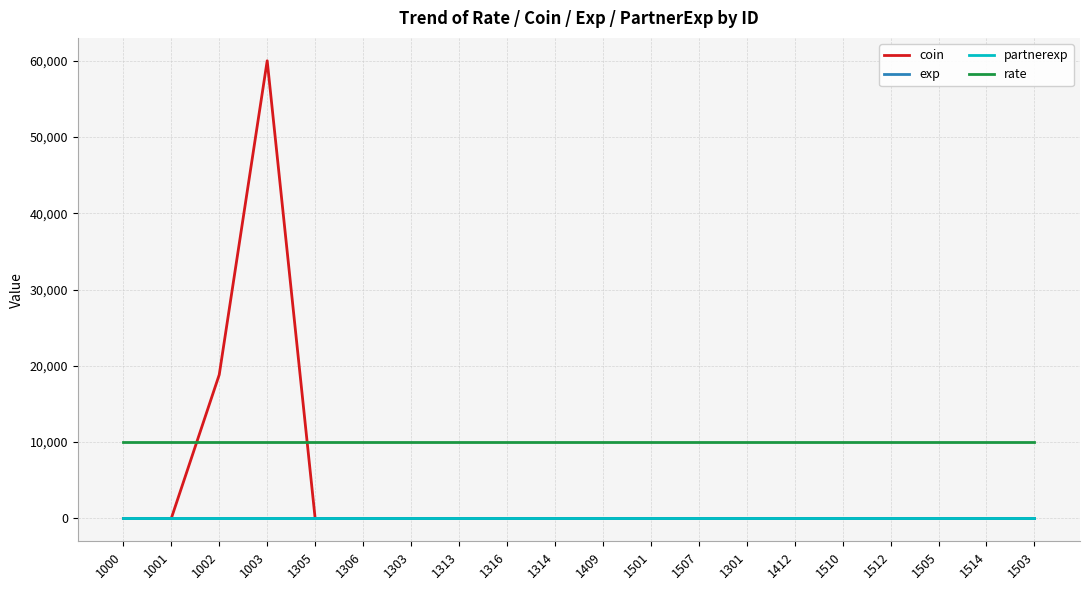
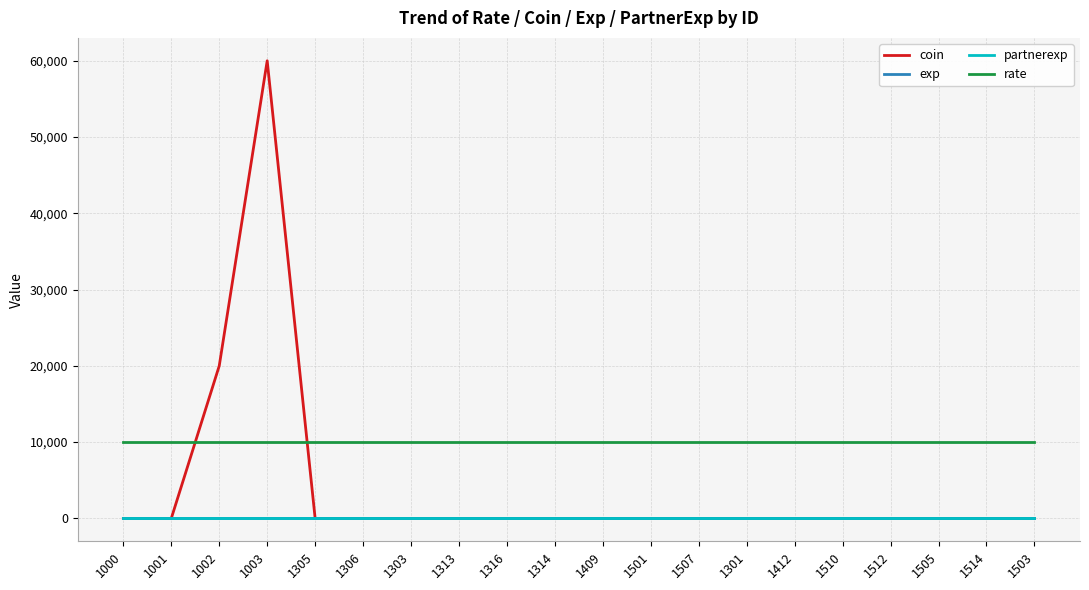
  {
    "coin": {
-     "1002": "19,000",
+     "1002": "20,000",
      "1003": "60,000"
    },
    "partnerexp": {
      "1002": "0",
      "1003": "0"
    },
    "rate": {
      "1000": "10,000",
      "1001": "10,000",
      "1002": "10,000",
      "1003": "10,000",
      "1305": "10,000",
      "1306": "10,000",
      "1303": "10,000",
      "1313": "10,000",
      "1316": "10,000",
      "1314": "10,000",
      "1409": "10,000",
      "1501": "10,000",
      "1507": "10,000",
      "1301": "10,000",
      "1412": "10,000",
      "1510": "10,000",
      "1512": "10,000",
      "1505": "10,000",
      "1514": "10,000",
      "1503": "10,000"
    }
  }
